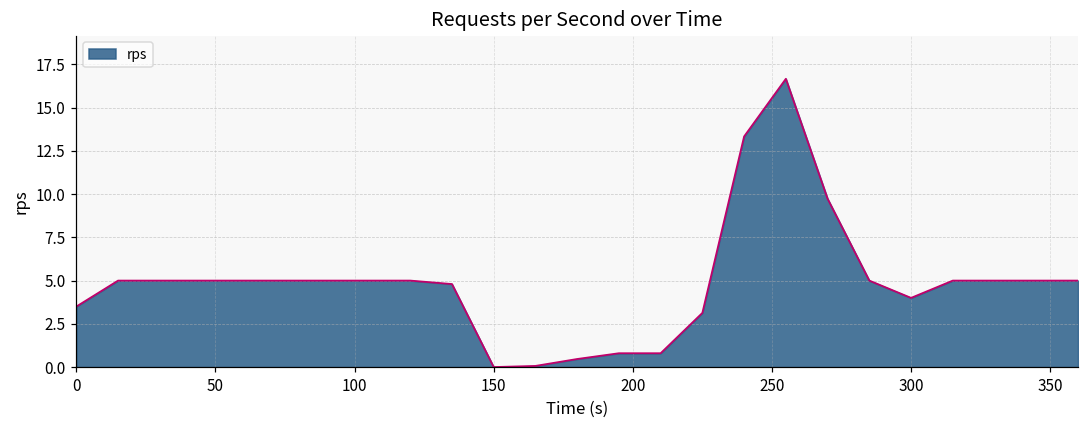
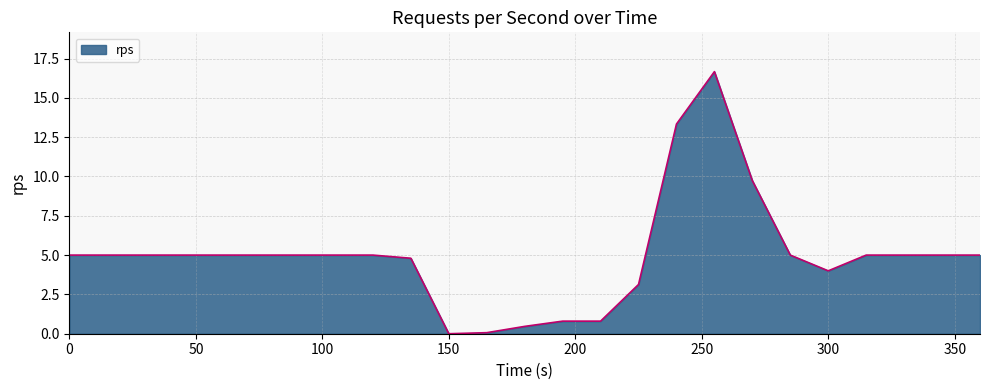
  {
-   "0": 3.5,
+   "0": 5.0,
    "150": 0.0,
    "300": 4.0
  }
